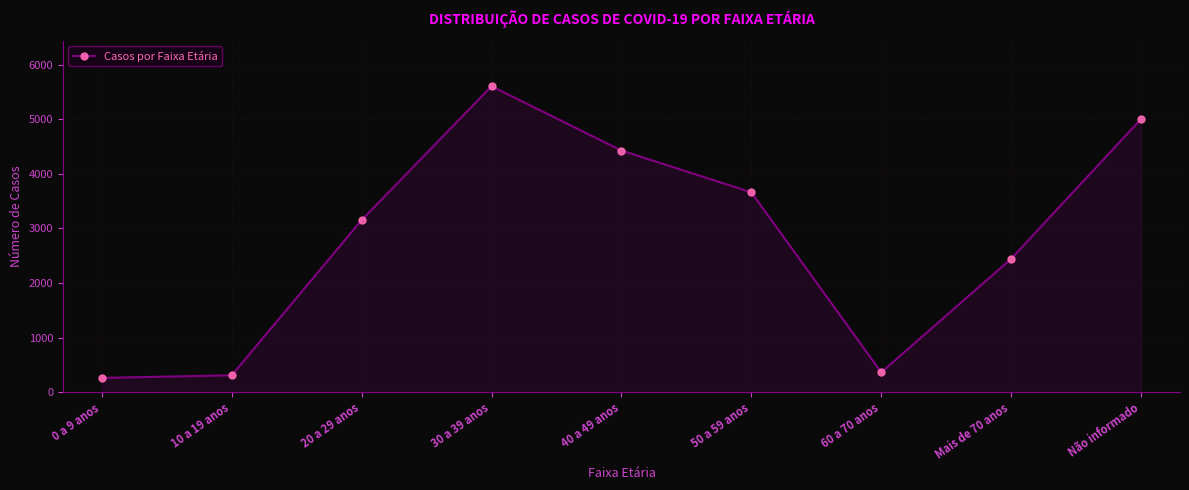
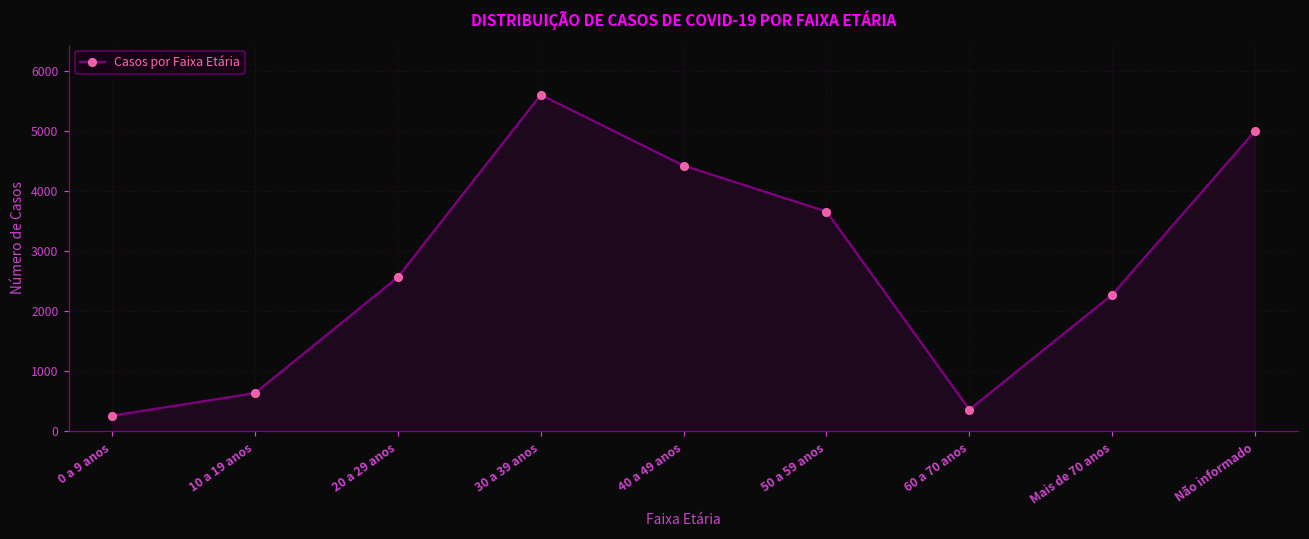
  {
    "0 a 9 anos": 300,
-   "10 a 19 anos": 300,
-   "20 a 29 anos": 3200,
+   "10 a 19 anos": 600,
+   "20 a 29 anos": 2600,
    "30 a 39 anos": 5600,
    "40 a 49 anos": 4400,
    "50 a 59 anos": 3700,
    "60 a 70 anos": 400,
-   "Mais de 70 anos": 2400,
+   "Mais de 70 anos": 2300,
    "Não informado": 5000
  }
